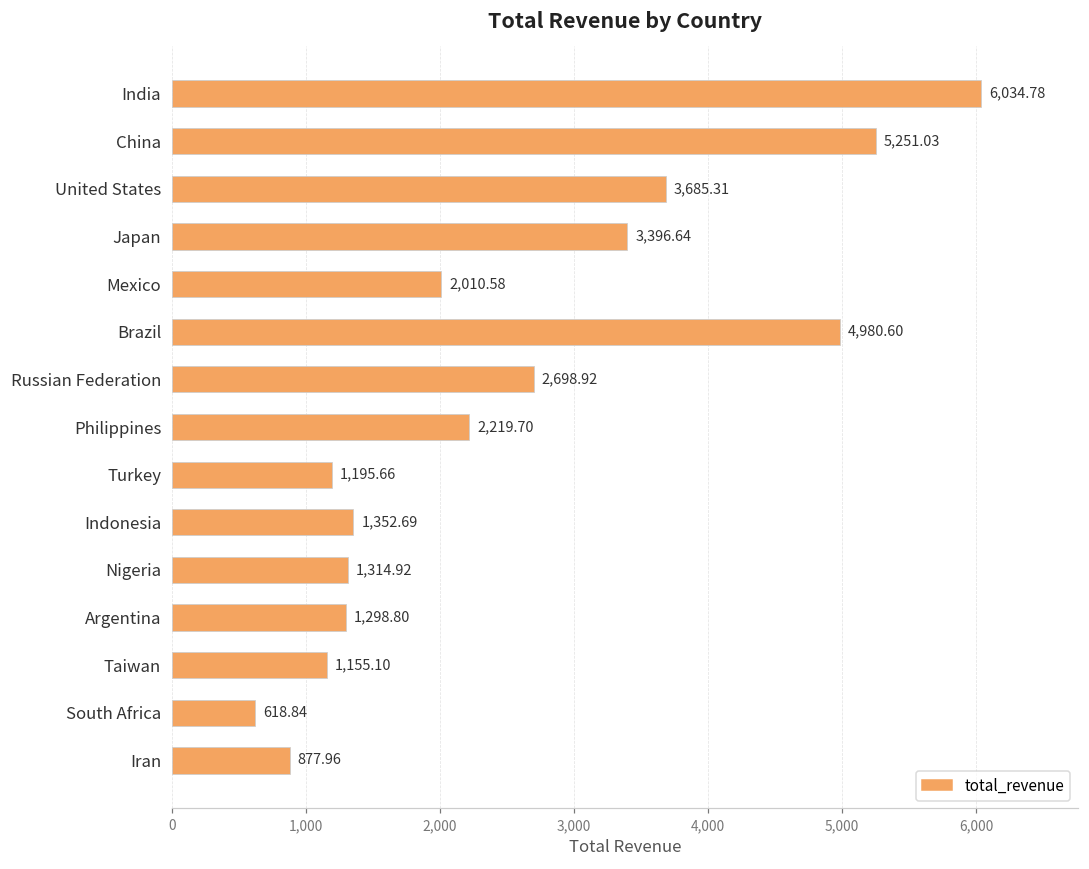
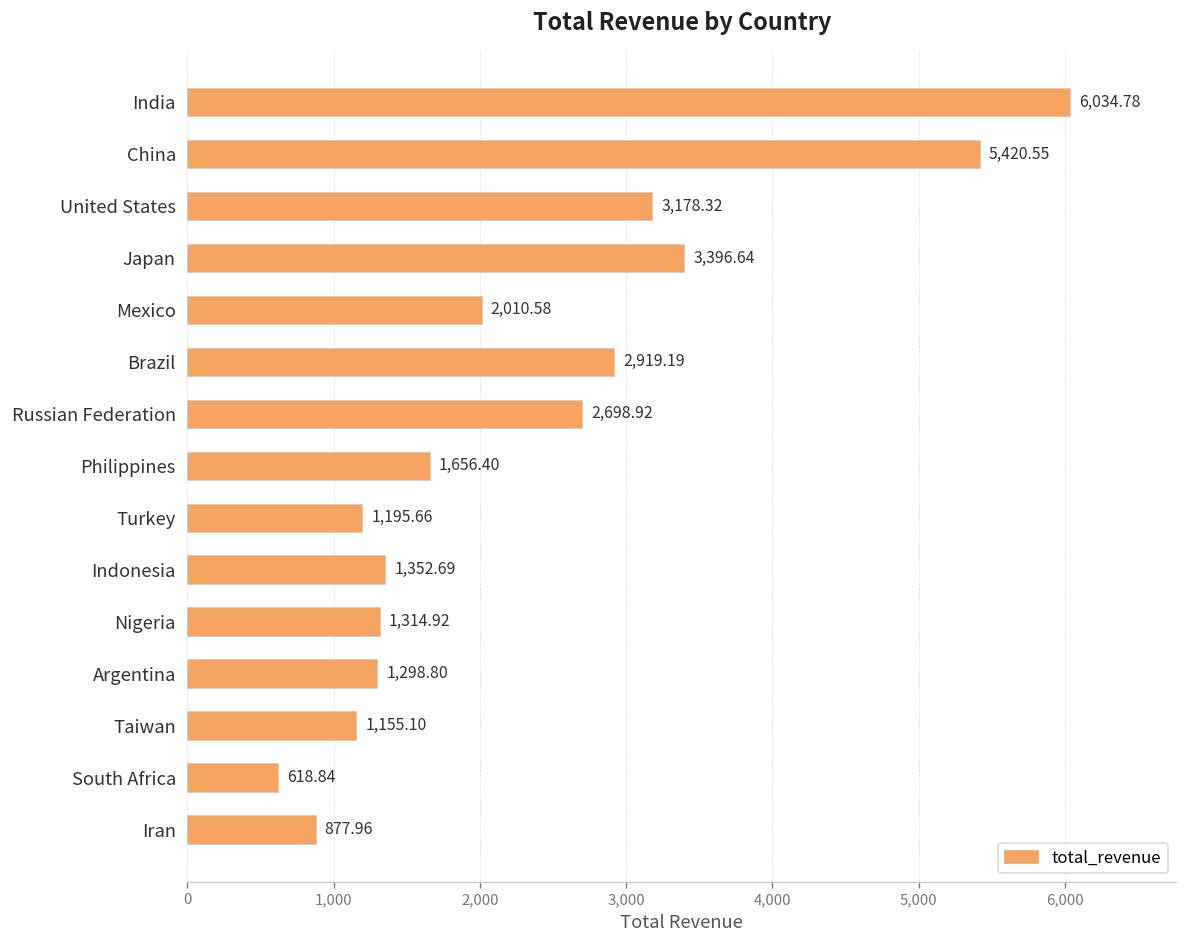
  {
    "India": "6,034.78",
-   "China": "5,251.03",
-   "United States": "3,685.31",
+   "China": "5,420.55",
+   "United States": "3,178.32",
    "Japan": "3,396.64",
    "Mexico": "2,010.58",
-   "Brazil": "4,980.60",
+   "Brazil": "2,919.19",
    "Russian Federation": "2,698.92",
-   "Philippines": "2,219.70",
+   "Philippines": "1,656.40",
    "Turkey": "1,195.66",
    "Indonesia": "1,352.69",
    "Nigeria": "1,314.92",
    "Argentina": "1,298.80",
    "Taiwan": "1,155.10",
    "South Africa": "618.84",
    "Iran": "877.96"
  }
